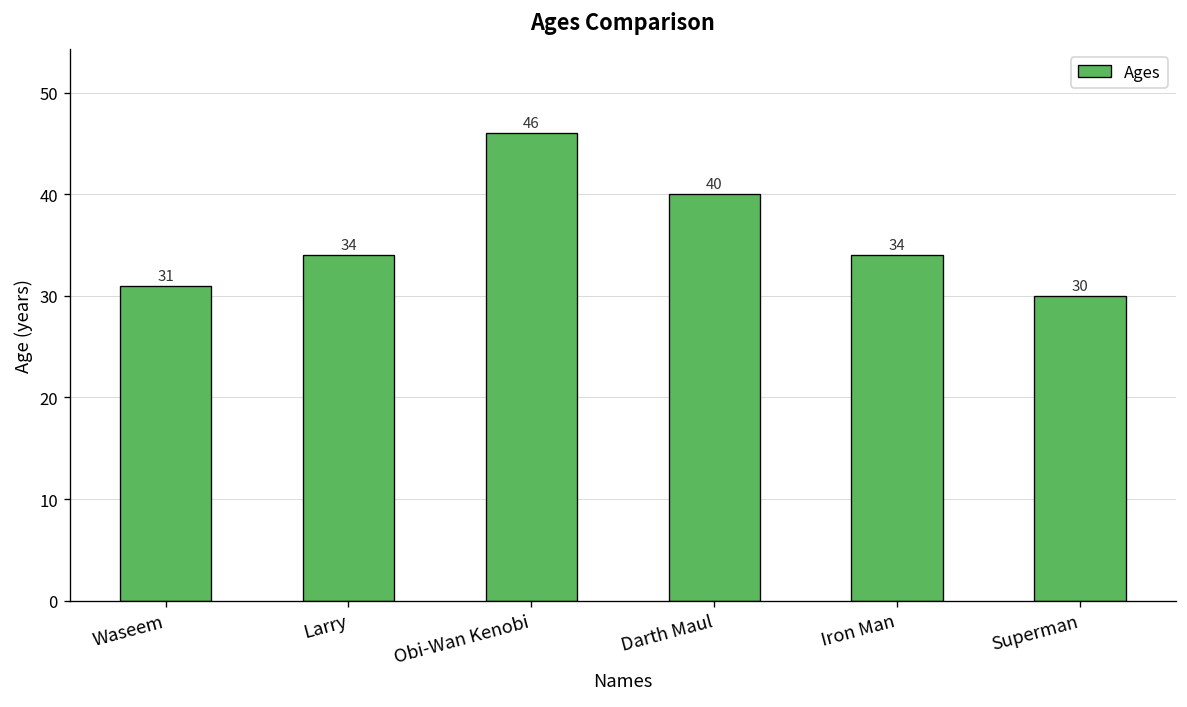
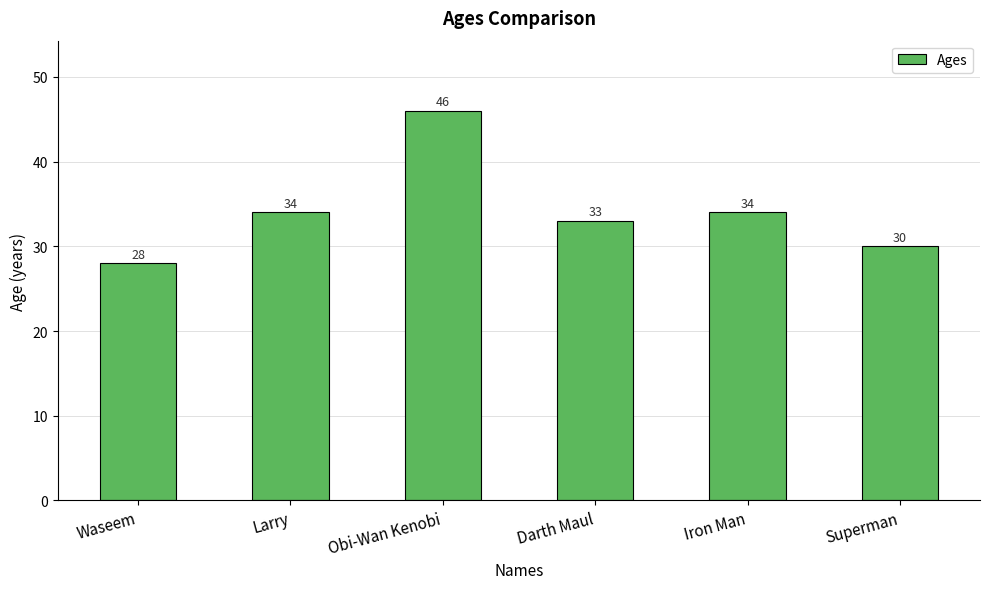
  {
-   "Waseem": 31,
+   "Waseem": 28,
    "Larry": 34,
    "Obi-Wan Kenobi": 46,
-   "Darth Maul": 40,
+   "Darth Maul": 33,
    "Iron Man": 34,
    "Superman": 30
  }
